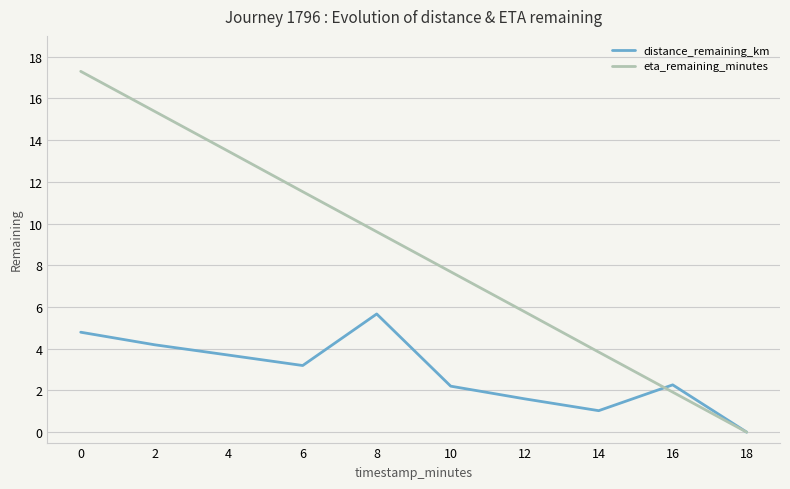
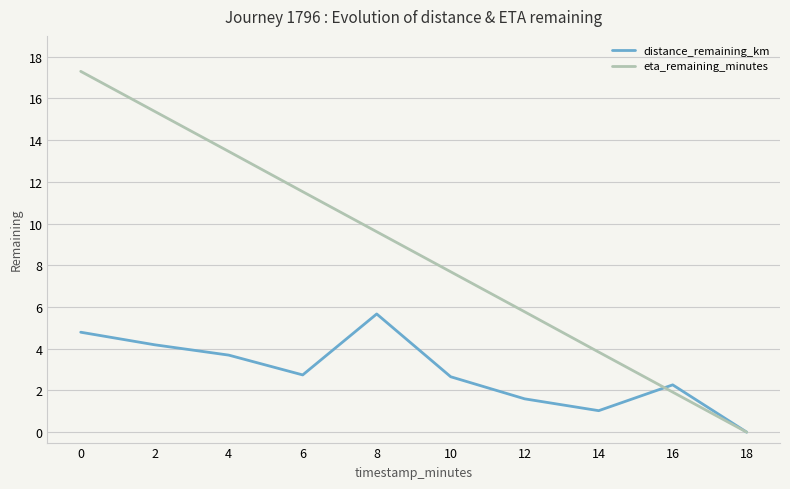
  {
    "distance_remaining_km": {
      "0": 4.8,
      "2": 4.2,
      "4": 3.7,
-     "6": 3.2,
+     "6": 2.7,
      "8": 5.7,
-     "10": 2.2,
+     "10": 2.7,
      "12": 1.6,
      "14": 1.0,
      "16": 2.3
    },
    "eta_remaining_minutes": {
      "0": 17.3,
      "2": 15.4,
      "4": 13.5,
      "6": 11.5,
      "8": 9.6,
      "10": 7.7,
      "12": 5.8,
      "14": 3.8,
      "16": 1.9
    }
  }
